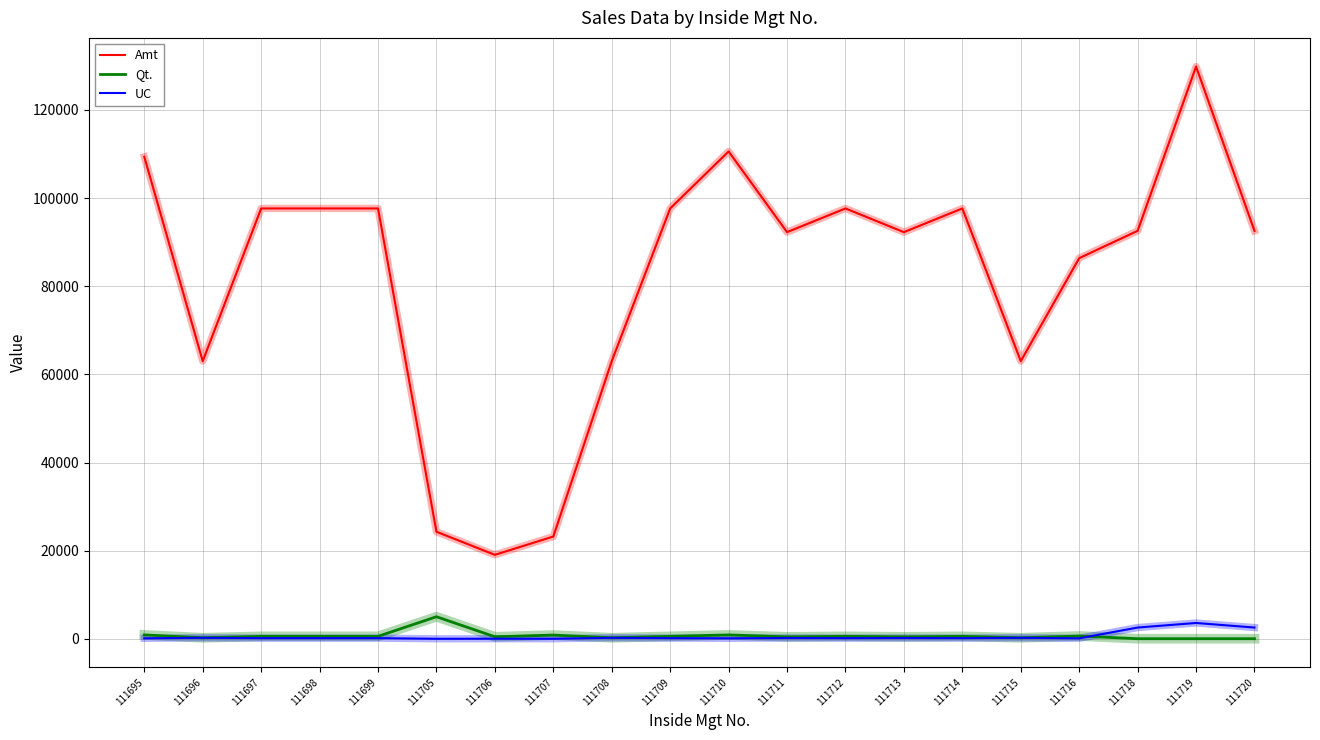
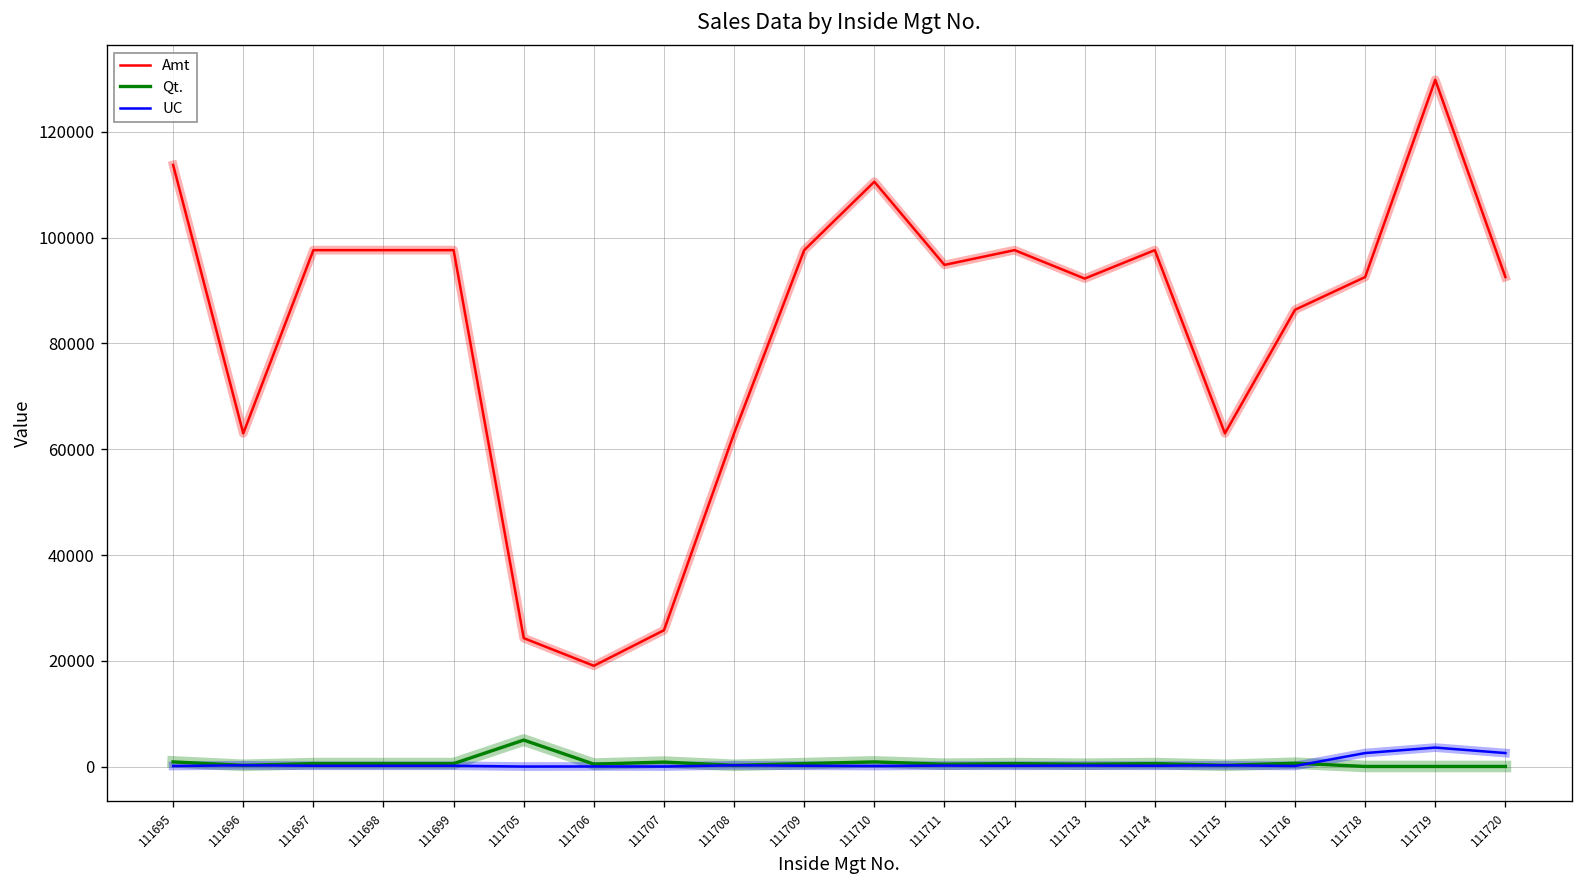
  {
    "Amt": {
-     "111695": 109000,
+     "111695": 114000,
      "111696": 63000,
      "111697": 98000,
      "111698": 98000,
      "111699": 98000,
      "111705": 24000,
      "111706": 19000,
-     "111707": 23000,
+     "111707": 26000,
      "111708": 63000,
      "111709": 98000,
      "111710": 111000,
-     "111711": 92000,
+     "111711": 95000,
      "111712": 98000,
      "111713": 92000,
      "111714": 98000,
      "111715": 63000,
      "111716": 86000,
      "111718": 93000,
      "111719": 130000,
      "111720": 93000
    },
    "Qt.": {
      "111695": 1000,
      "111705": 5000,
      "111707": 1000,
      "111710": 1000,
      "111718": 0,
      "111719": 0,
      "111720": 0
    },
    "UC": {
      "111695": 0,
      "111705": 0,
      "111707": 0,
      "111710": 0,
      "111718": 3000,
      "111719": 4000,
      "111720": 3000
    }
  }
